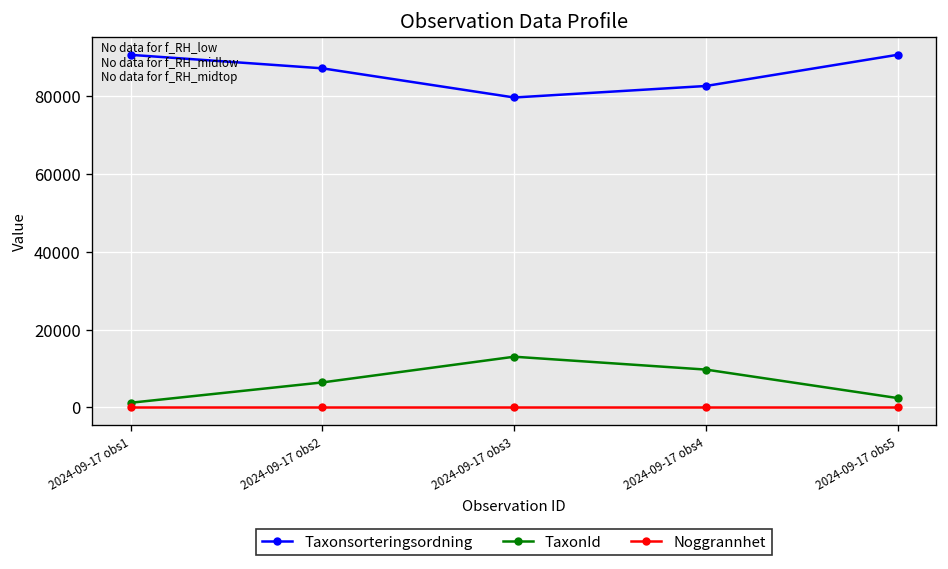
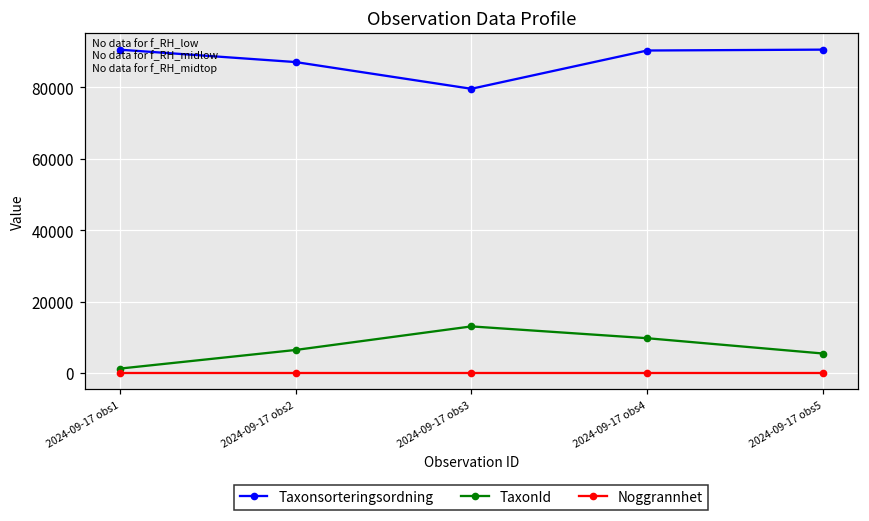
  {
    "Taxonsorteringsordning": {
      "2024-09-17 obs1": 91000,
      "2024-09-17 obs2": 87000,
      "2024-09-17 obs3": 80000,
-     "2024-09-17 obs4": 83000,
+     "2024-09-17 obs4": 90000,
      "2024-09-17 obs5": 91000
    },
    "TaxonId": {
      "2024-09-17 obs1": 1000,
      "2024-09-17 obs2": 6000,
      "2024-09-17 obs3": 13000,
      "2024-09-17 obs4": 10000,
-     "2024-09-17 obs5": 2000
+     "2024-09-17 obs5": 5000
    },
    "Noggrannhet": {
      "2024-09-17 obs1": 0,
      "2024-09-17 obs2": 0,
      "2024-09-17 obs3": 0,
      "2024-09-17 obs4": 0,
      "2024-09-17 obs5": 0
    }
  }
